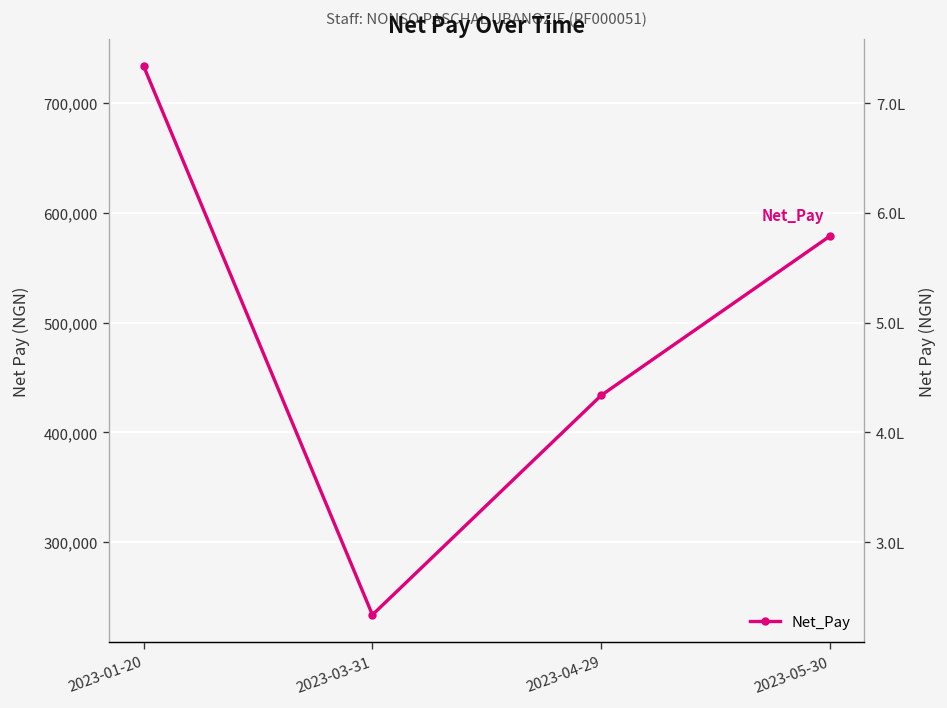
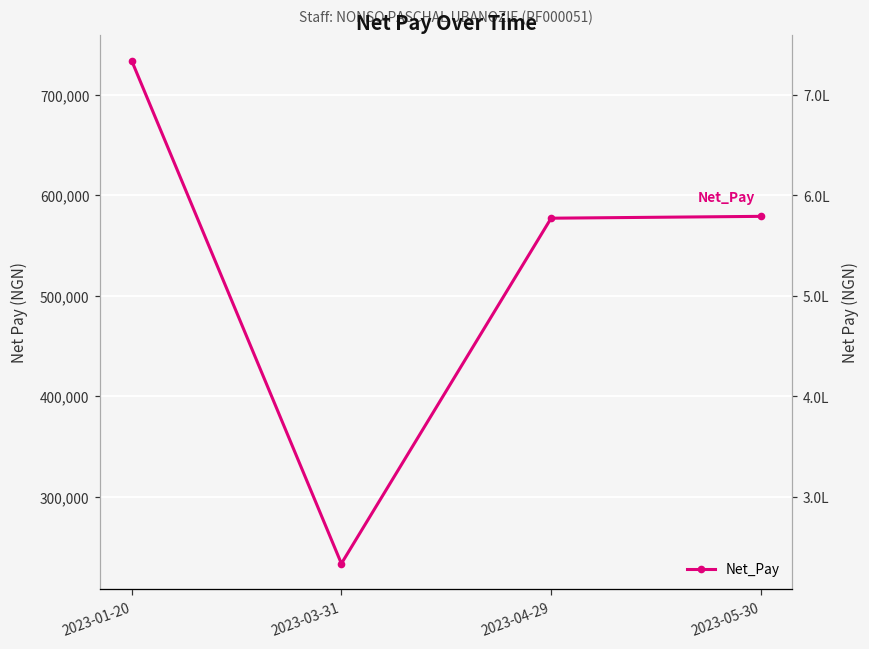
  {
    "2023-01-20": "730,000",
    "2023-03-31": "230,000",
-   "2023-04-29": "430,000",
+   "2023-04-29": "580,000",
    "2023-05-30": "580,000"
  }
